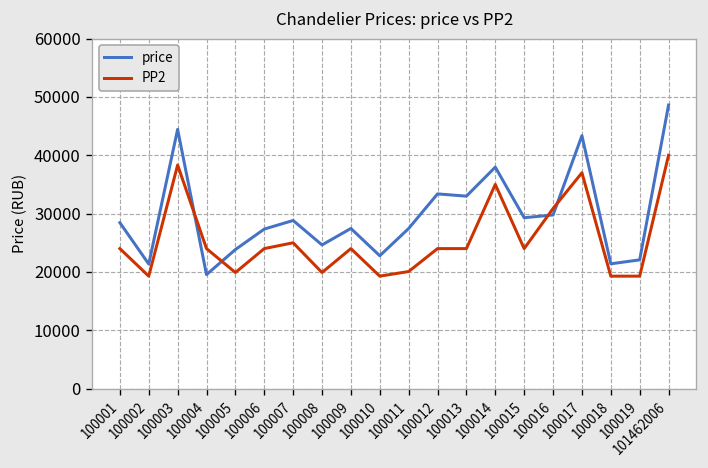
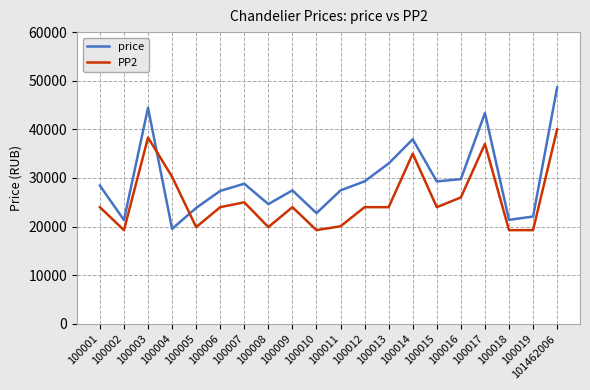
  {
    "price": {
      "100001": 28000,
      "100002": 21000,
      "100003": 44000,
      "100004": 20000,
      "100005": 24000,
      "100006": 27000,
      "100007": 29000,
      "100008": 25000,
      "100009": 27000,
      "100010": 23000,
      "100011": 27000,
-     "100012": 33000,
+     "100012": 29000,
      "100013": 33000,
      "100014": 38000,
      "100015": 29000,
      "100016": 30000,
      "100017": 43000,
      "100018": 21000,
      "100019": 22000,
      "101462006": 49000
    },
    "PP2": {
      "100001": 24000,
      "100002": 19000,
      "100003": 38000,
-     "100004": 24000,
+     "100004": 30000,
      "100005": 20000,
      "100006": 24000,
      "100007": 25000,
      "100008": 20000,
      "100009": 24000,
      "100010": 19000,
      "100011": 20000,
      "100012": 24000,
      "100013": 24000,
      "100014": 35000,
      "100015": 24000,
-     "100016": 31000,
+     "100016": 26000,
      "100017": 37000,
      "100018": 19000,
      "100019": 19000,
      "101462006": 40000
    }
  }
